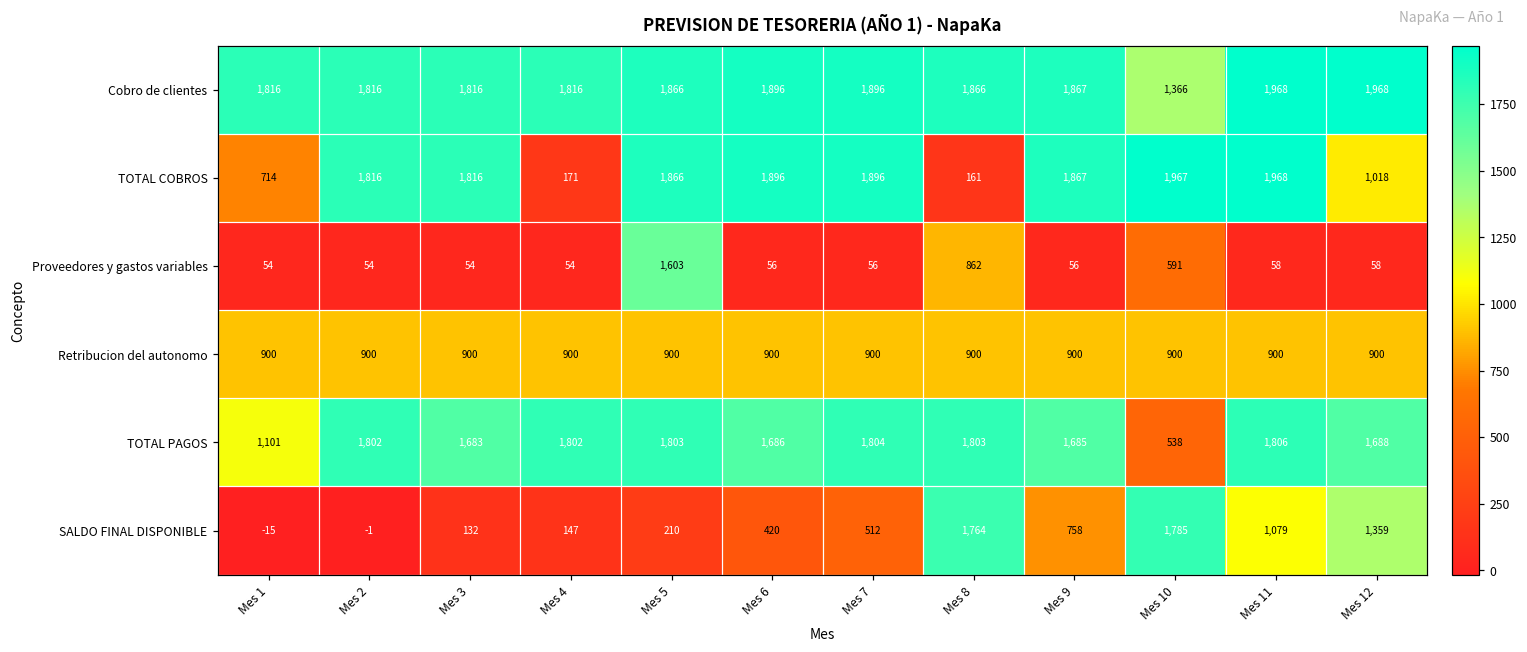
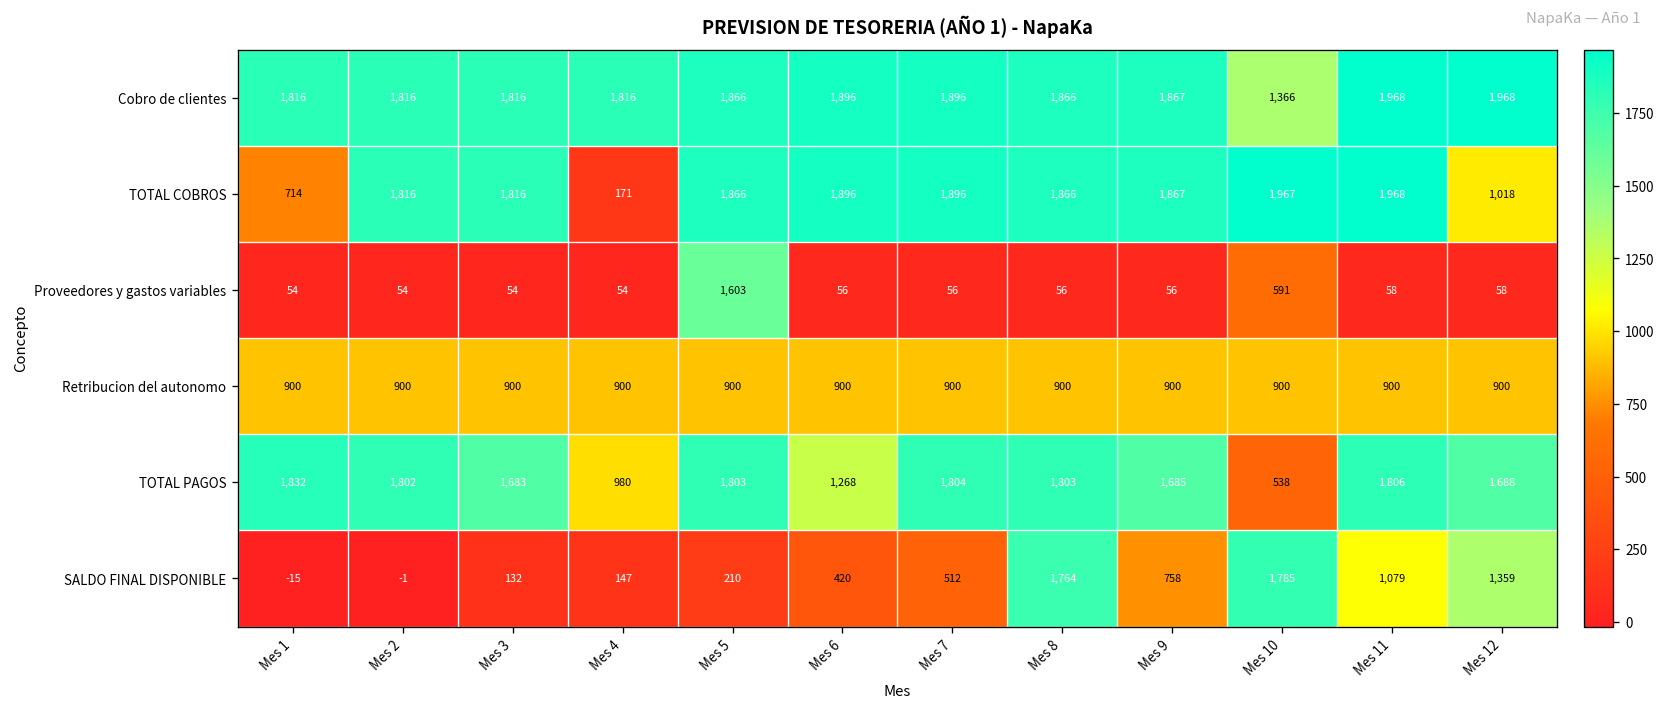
  {
    "Cobro de clientes": {
      "Mes 1": "1,816",
      "Mes 2": "1,816",
      "Mes 3": "1,816",
      "Mes 4": "1,816",
      "Mes 5": "1,866",
      "Mes 6": "1,896",
      "Mes 7": "1,896",
      "Mes 8": "1,866",
      "Mes 9": "1,867",
      "Mes 10": "1,366",
      "Mes 11": "1,968",
      "Mes 12": "1,968"
    },
    "TOTAL COBROS": {
      "Mes 1": "714",
      "Mes 2": "1,816",
      "Mes 3": "1,816",
      "Mes 4": "171",
      "Mes 5": "1,866",
      "Mes 6": "1,896",
      "Mes 7": "1,896",
-     "Mes 8": "161",
+     "Mes 8": "1,866",
      "Mes 9": "1,867",
      "Mes 10": "1,967",
      "Mes 11": "1,968",
      "Mes 12": "1,018"
    },
    "Proveedores y gastos variables": {
      "Mes 1": "54",
      "Mes 2": "54",
      "Mes 3": "54",
      "Mes 4": "54",
      "Mes 5": "1,603",
      "Mes 6": "56",
      "Mes 7": "56",
-     "Mes 8": "862",
+     "Mes 8": "56",
      "Mes 9": "56",
      "Mes 10": "591",
      "Mes 11": "58",
      "Mes 12": "58"
    },
    "Retribucion del autonomo": {
      "Mes 1": "900",
      "Mes 2": "900",
      "Mes 3": "900",
      "Mes 4": "900",
      "Mes 5": "900",
      "Mes 6": "900",
      "Mes 7": "900",
      "Mes 8": "900",
      "Mes 9": "900",
      "Mes 10": "900",
      "Mes 11": "900",
      "Mes 12": "900"
    },
    "TOTAL PAGOS": {
-     "Mes 1": "1,101",
+     "Mes 1": "1,832",
      "Mes 2": "1,802",
      "Mes 3": "1,683",
-     "Mes 4": "1,802",
+     "Mes 4": "980",
      "Mes 5": "1,803",
-     "Mes 6": "1,686",
+     "Mes 6": "1,268",
      "Mes 7": "1,804",
      "Mes 8": "1,803",
      "Mes 9": "1,685",
      "Mes 10": "538",
      "Mes 11": "1,806",
      "Mes 12": "1,688"
    },
    "SALDO FINAL DISPONIBLE": {
      "Mes 1": "-15",
      "Mes 2": "-1",
      "Mes 3": "132",
      "Mes 4": "147",
      "Mes 5": "210",
      "Mes 6": "420",
      "Mes 7": "512",
      "Mes 8": "1,764",
      "Mes 9": "758",
      "Mes 10": "1,785",
      "Mes 11": "1,079",
      "Mes 12": "1,359"
    }
  }
